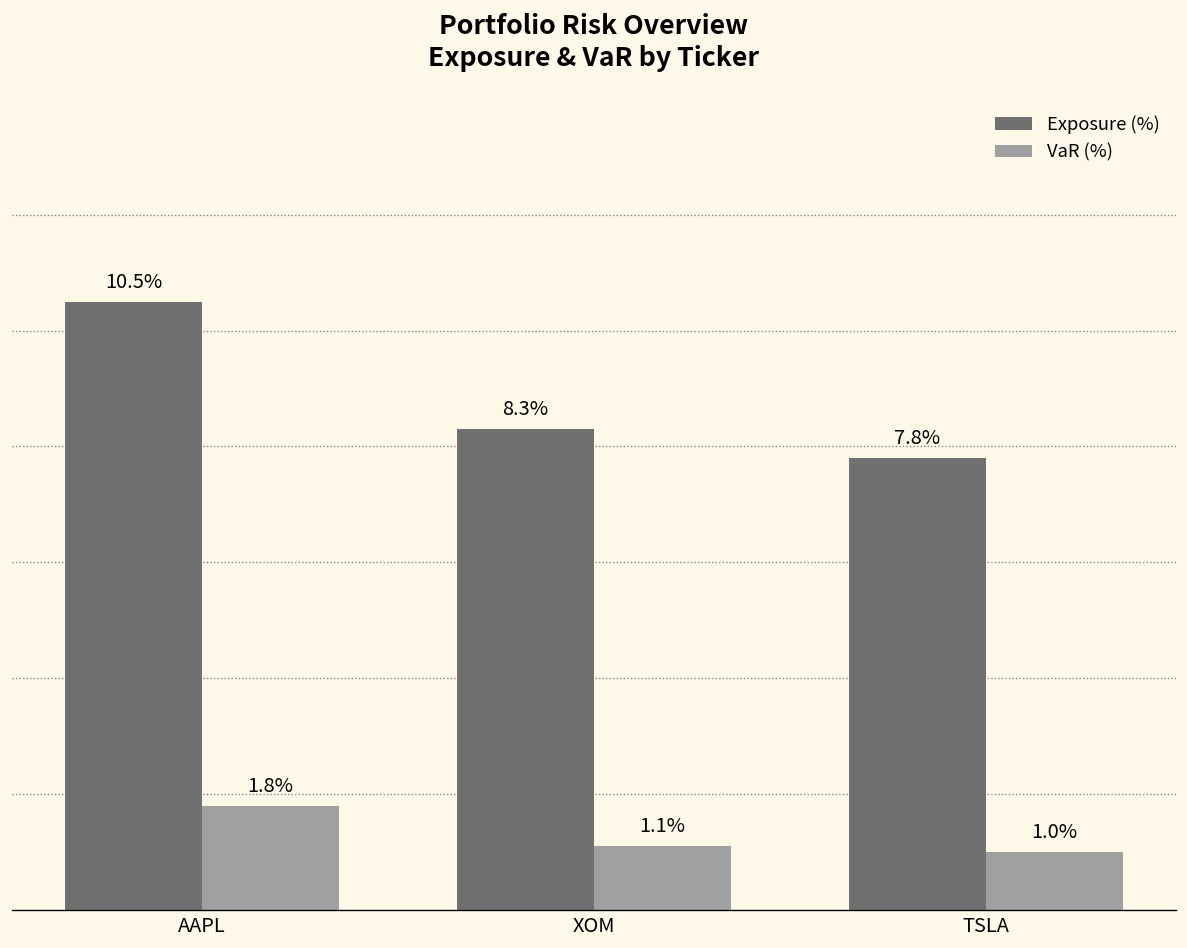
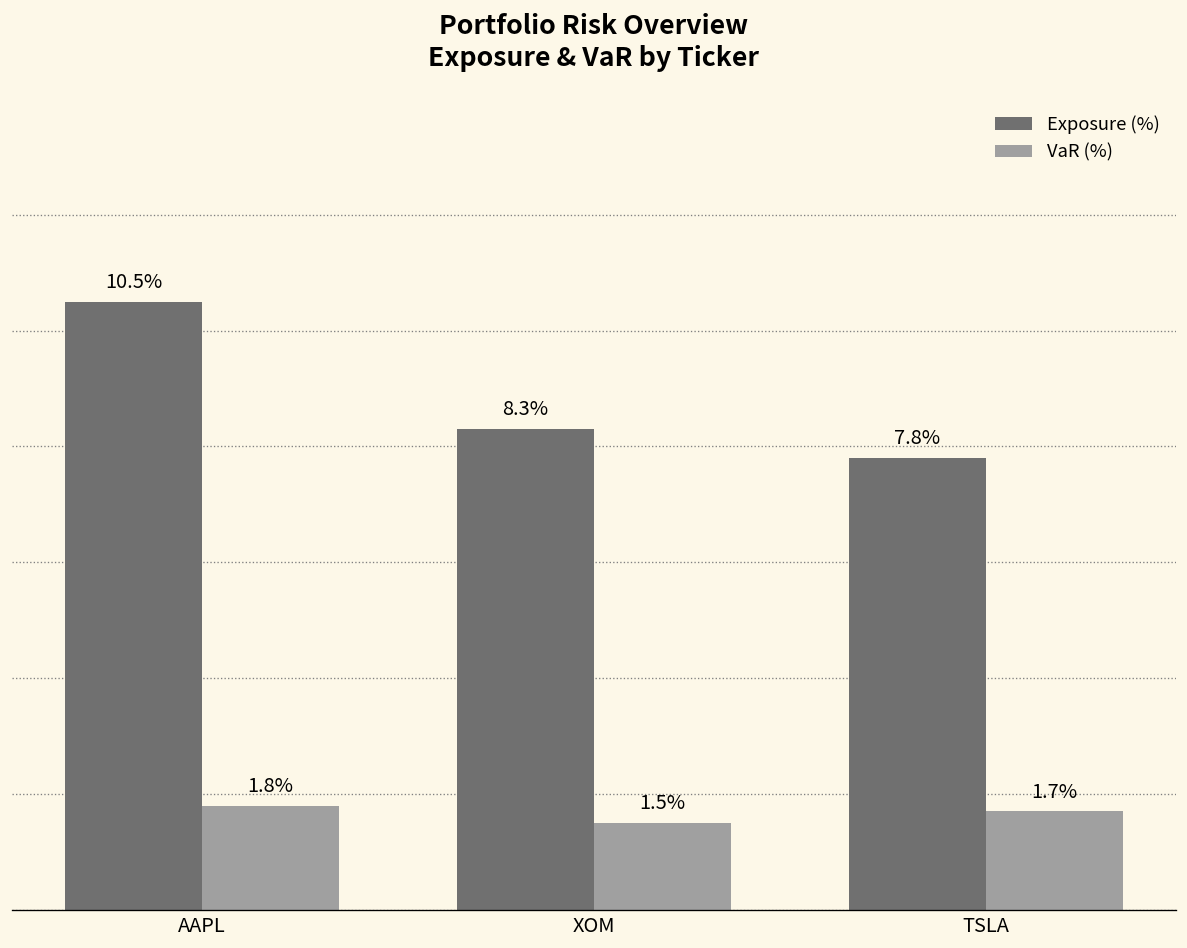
  {
    "Exposure (%)": {
      "AAPL": "10.5%",
      "XOM": "8.3%",
      "TSLA": "7.8%"
    },
    "VaR (%)": {
      "AAPL": "1.8%",
-     "XOM": "1.1%",
-     "TSLA": "1.0%"
+     "XOM": "1.5%",
+     "TSLA": "1.7%"
    }
  }
